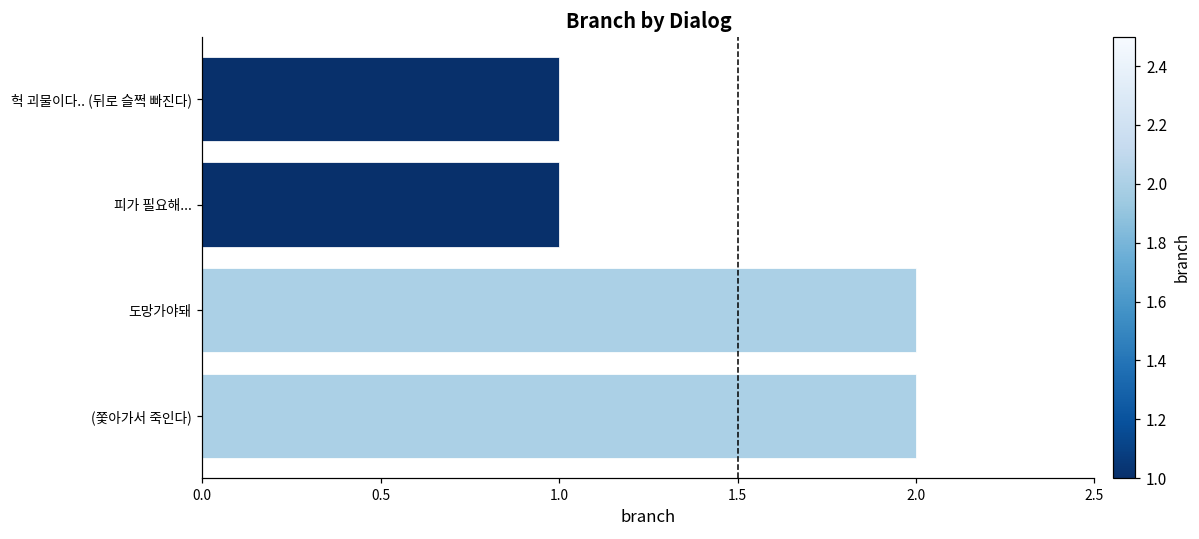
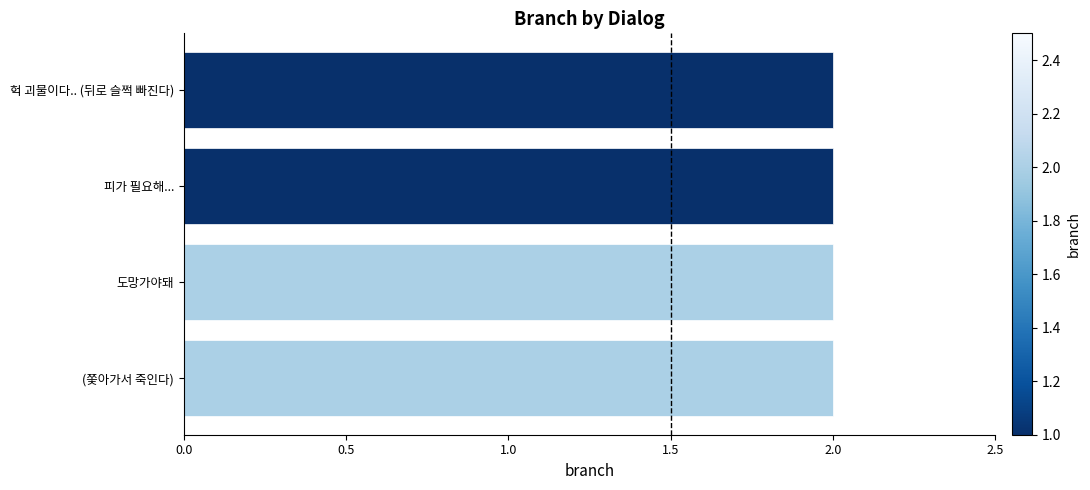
  {
-   "헉 괴물이다.. (뒤로 슬쩍 빠진다)": 1,
-   "피가 필요해...": 1,
+   "헉 괴물이다.. (뒤로 슬쩍 빠진다)": 2,
+   "피가 필요해...": 2,
    "도망가야돼": 2,
    "(쫓아가서 죽인다)": 2
  }
